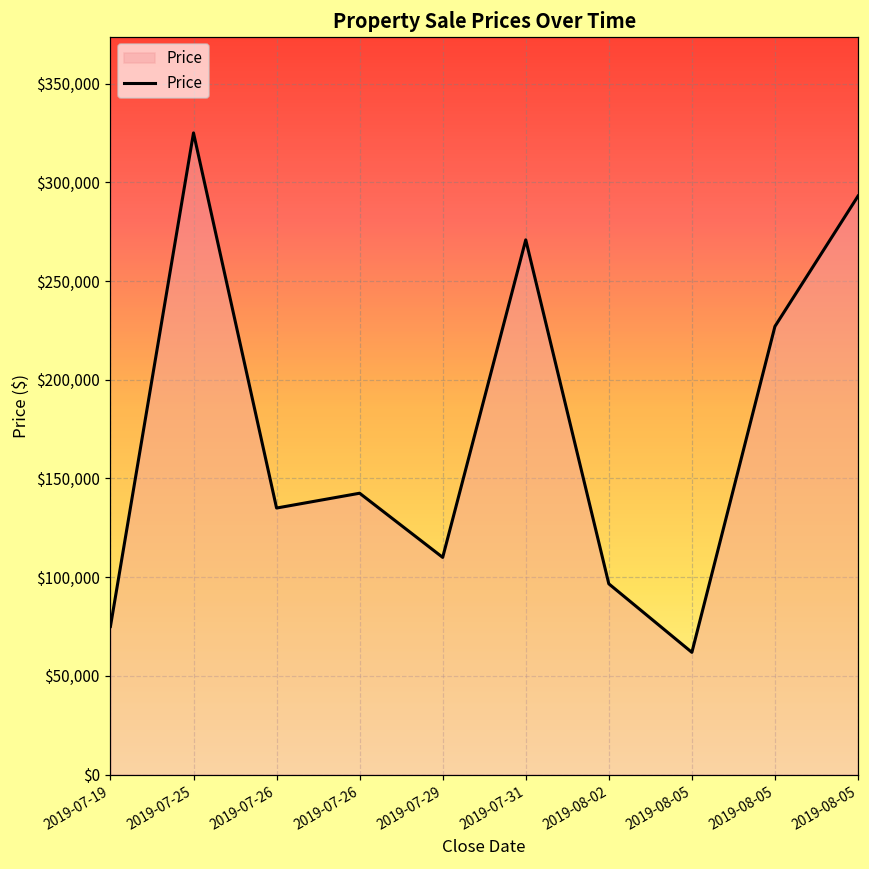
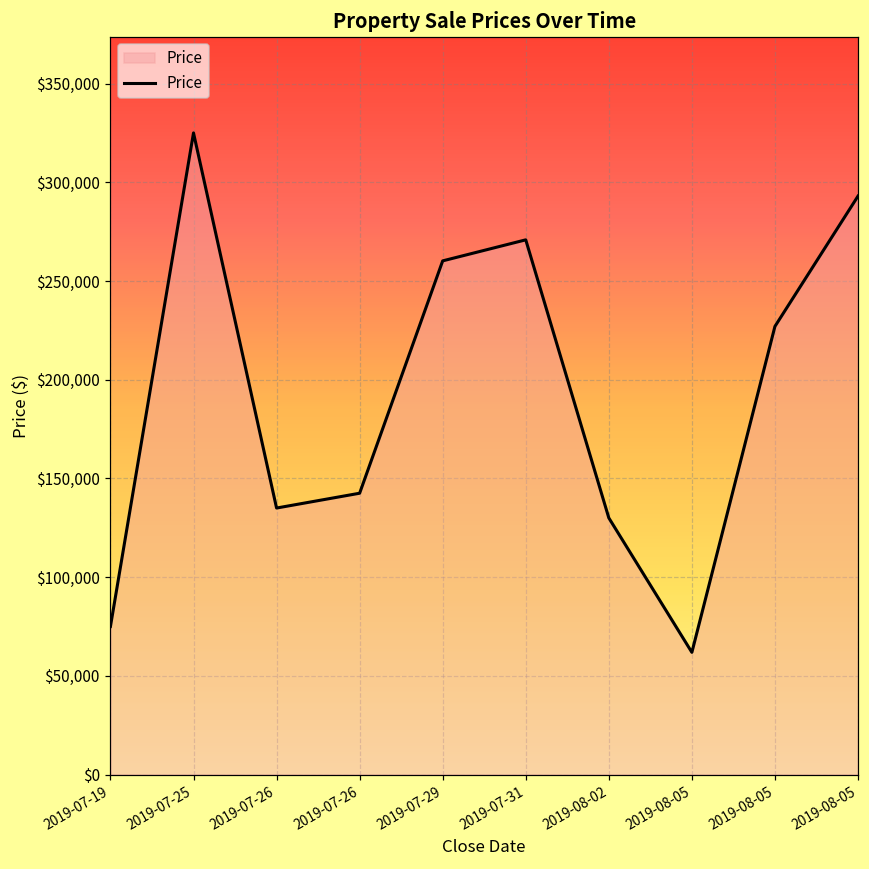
  {
    "2019-07-19": "$75,000",
    "2019-07-25": "$325,000",
-   "2019-07-29": "$110,000",
+   "2019-07-29": "$260,000",
    "2019-07-31": "$271,000",
-   "2019-08-02": "$97,000"
+   "2019-08-02": "$130,000"
  }
